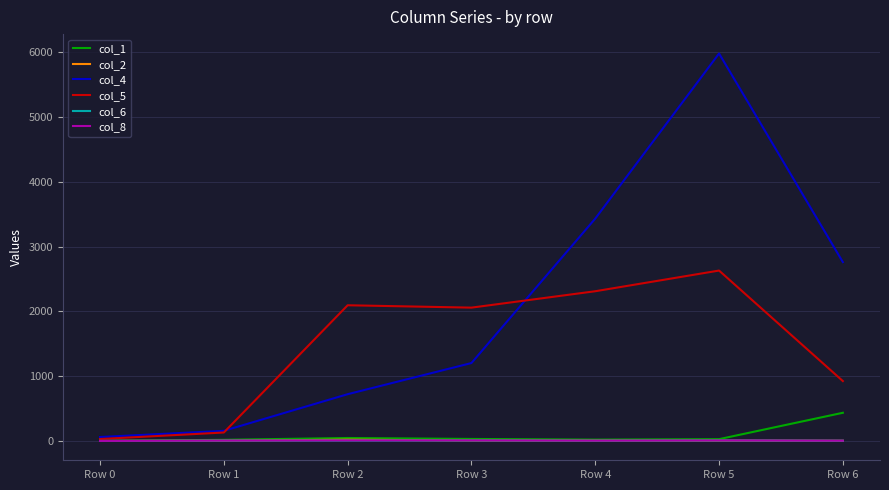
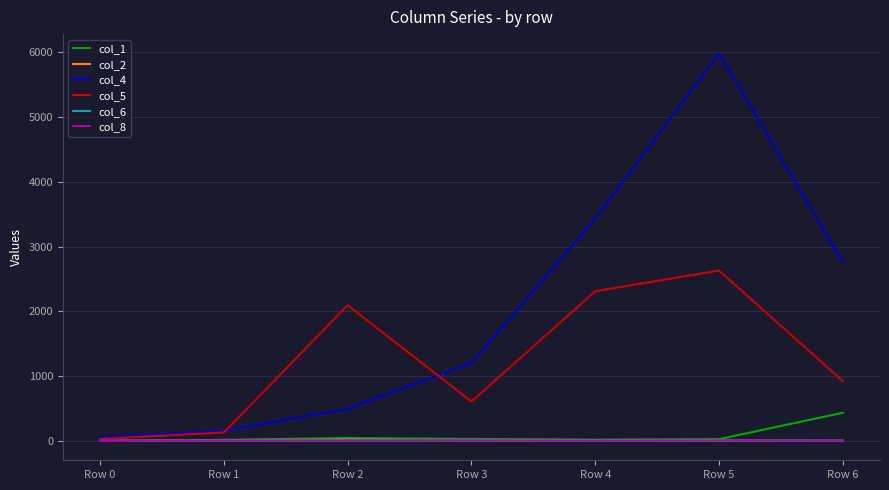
  {
    "col_1": {
      "Row 6": 400
    },
    "col_4": {
-     "Row 2": 700,
+     "Row 2": 500,
      "Row 3": 1200,
      "Row 4": 3400,
      "Row 5": 6000,
      "Row 6": 2800
    },
    "col_5": {
      "Row 2": 2100,
-     "Row 3": 2100,
+     "Row 3": 600,
      "Row 4": 2300,
      "Row 5": 2600,
      "Row 6": 900
    }
  }
